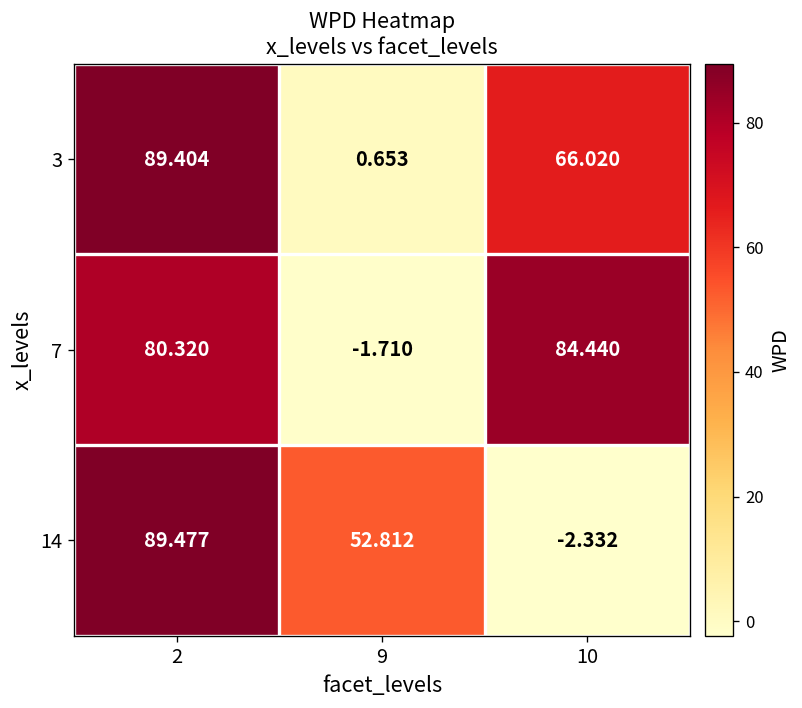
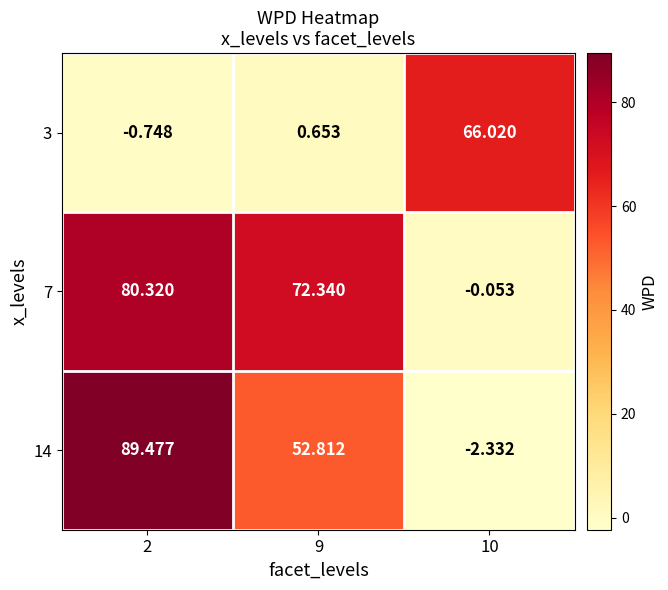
  {
    "3": {
-     "2": 89.404,
+     "2": -0.748,
      "9": 0.653,
      "10": 66.020
    },
    "7": {
      "2": 80.320,
-     "9": -1.710,
-     "10": 84.440
+     "9": 72.340,
+     "10": -0.053
    },
    "14": {
      "2": 89.477,
      "9": 52.812,
      "10": -2.332
    }
  }
